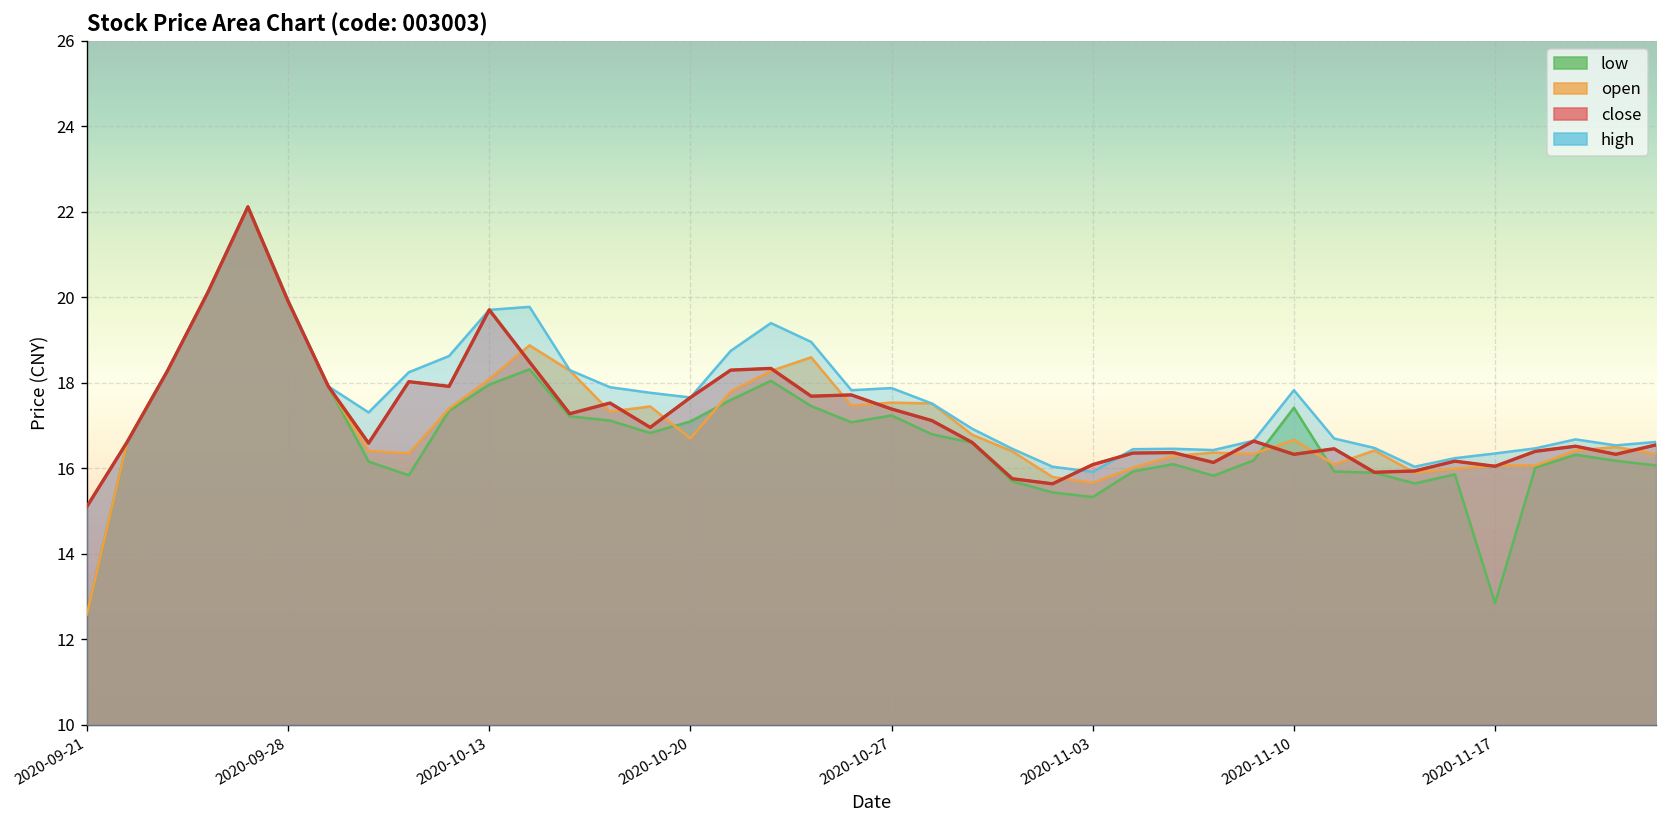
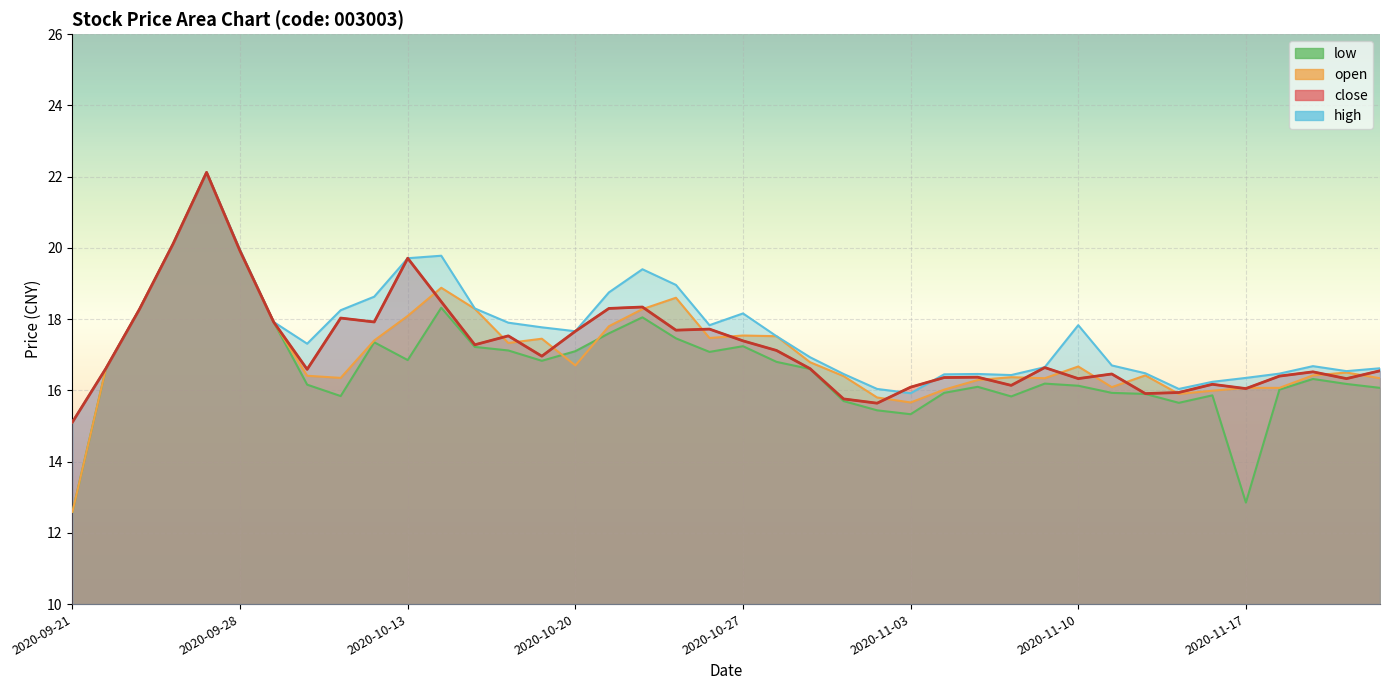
  {
    "low": {
-     "2020-10-13": 18.0,
+     "2020-10-13": 16.9,
      "2020-10-20": 17.1,
      "2020-10-27": 17.2,
      "2020-11-03": 15.3,
-     "2020-11-10": 17.4,
+     "2020-11-10": 16.1,
      "2020-11-17": 12.9
    },
    "high": {
-     "2020-10-27": 17.9,
+     "2020-10-27": 18.2,
      "2020-11-03": 15.9,
      "2020-11-10": 17.8,
      "2020-11-17": 16.4
    }
  }
